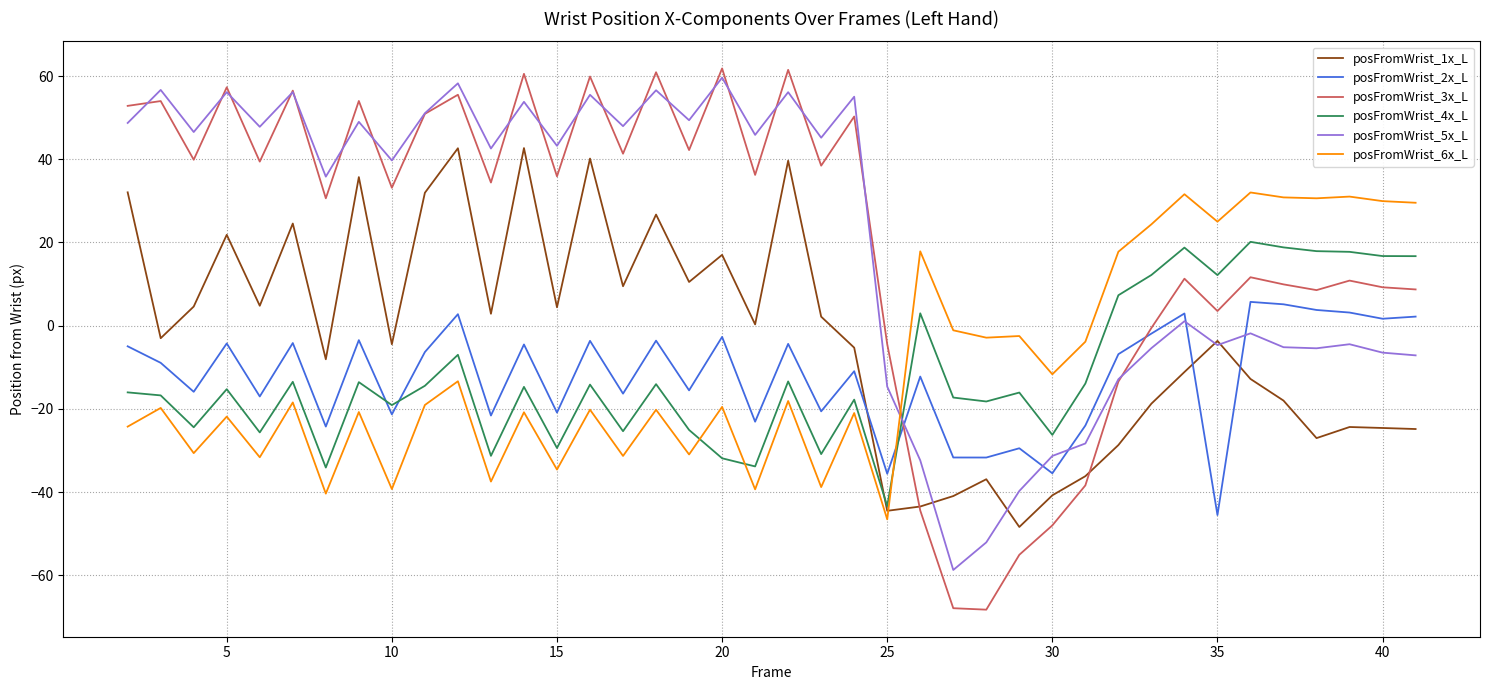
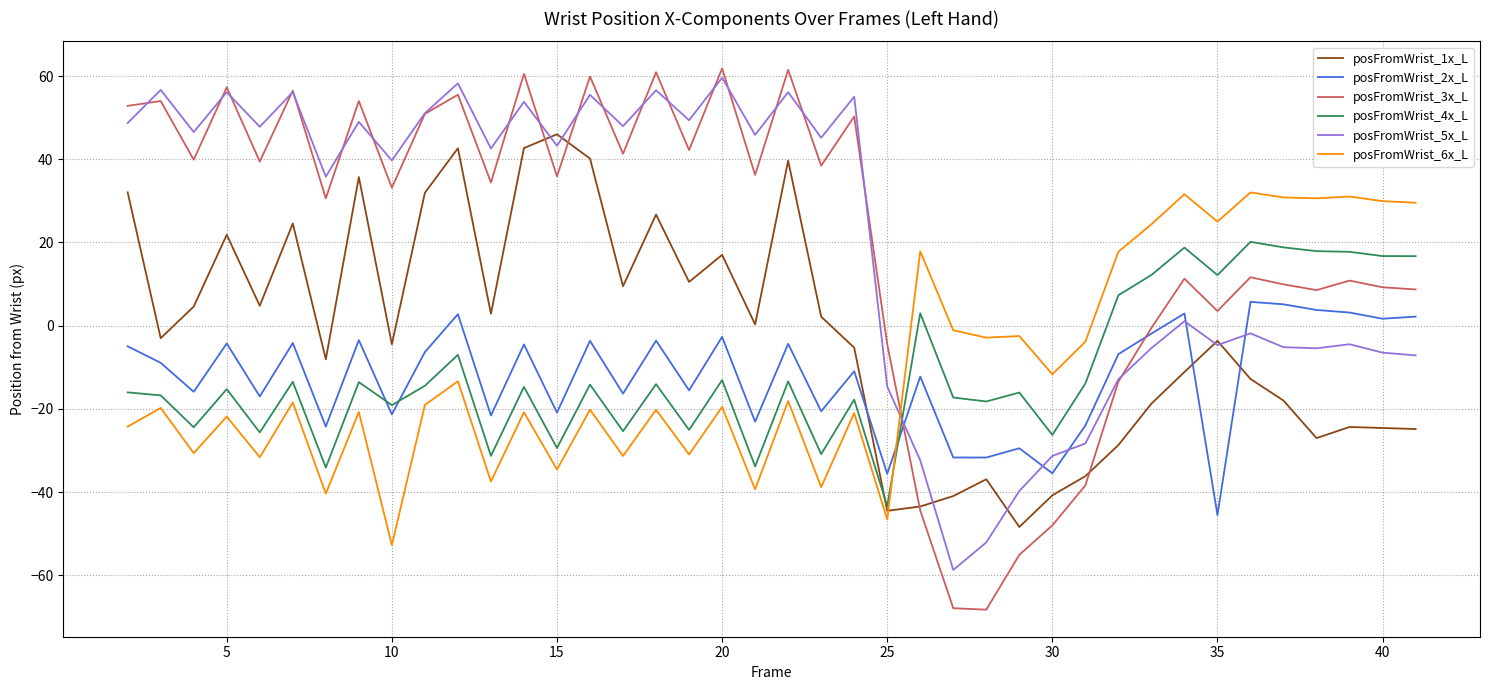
  {
    "posFromWrist_1x_L": {
      "5": 22,
      "10": -4,
-     "15": 4,
+     "15": 46,
      "20": 17,
      "25": -45,
      "30": -41,
      "35": -4,
      "40": -25
    },
    "posFromWrist_2x_L": {
      "5": -4,
      "10": -21,
      "15": -21,
      "20": -3,
      "25": -36,
      "30": -35,
      "35": -46,
      "40": 2
    },
    "posFromWrist_3x_L": {
      "5": 57,
      "10": 33,
      "15": 36,
      "20": 62,
      "25": -4,
      "30": -48,
      "35": 4,
      "40": 9
    },
    "posFromWrist_4x_L": {
      "5": -15,
      "10": -19,
      "15": -29,
-     "20": -32,
+     "20": -13,
      "25": -43,
      "30": -26,
      "35": 12,
      "40": 17
    },
    "posFromWrist_5x_L": {
      "5": 56,
      "10": 40,
      "15": 43,
      "20": 60,
      "25": -15,
      "30": -31,
      "35": -5,
      "40": -6
    },
    "posFromWrist_6x_L": {
      "5": -22,
-     "10": -39,
+     "10": -53,
      "15": -35,
      "20": -20,
      "25": -47,
      "30": -12,
      "35": 25,
      "40": 30
    }
  }
